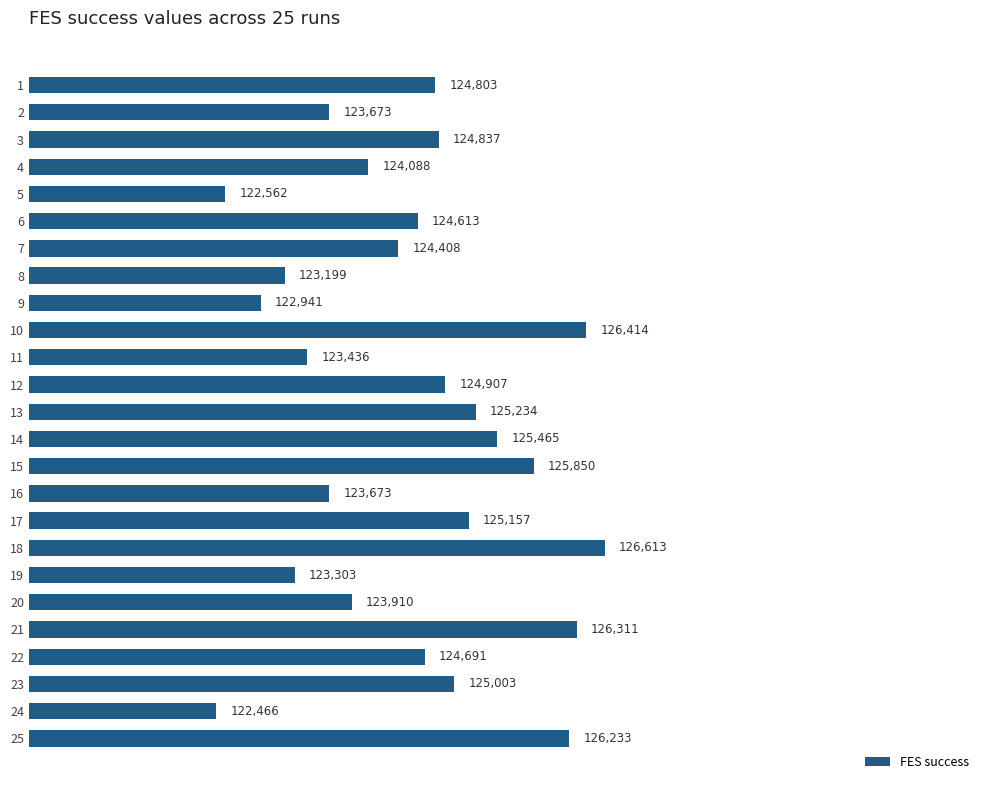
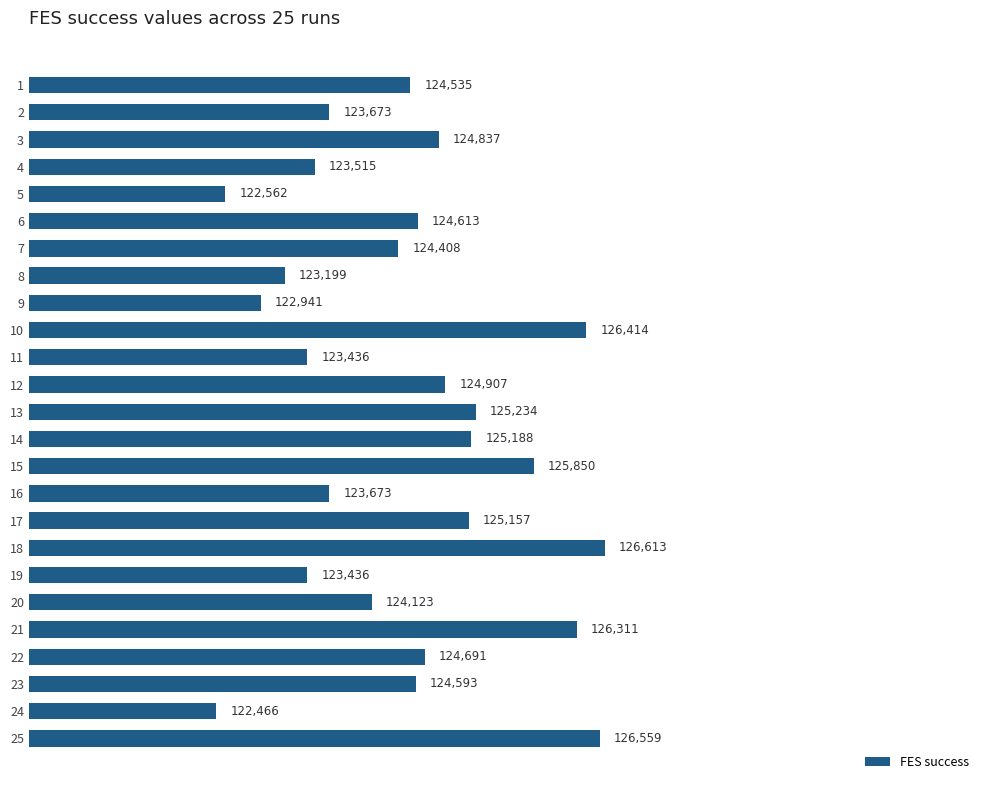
  {
-   "1": "124,803",
+   "1": "124,535",
    "2": "123,673",
    "3": "124,837",
-   "4": "124,088",
+   "4": "123,515",
    "5": "122,562",
    "6": "124,613",
    "7": "124,408",
    "8": "123,199",
    "9": "122,941",
    "10": "126,414",
    "11": "123,436",
    "12": "124,907",
    "13": "125,234",
-   "14": "125,465",
+   "14": "125,188",
    "15": "125,850",
    "16": "123,673",
    "17": "125,157",
    "18": "126,613",
-   "19": "123,303",
-   "20": "123,910",
+   "19": "123,436",
+   "20": "124,123",
    "21": "126,311",
    "22": "124,691",
-   "23": "125,003",
+   "23": "124,593",
    "24": "122,466",
-   "25": "126,233"
+   "25": "126,559"
  }
